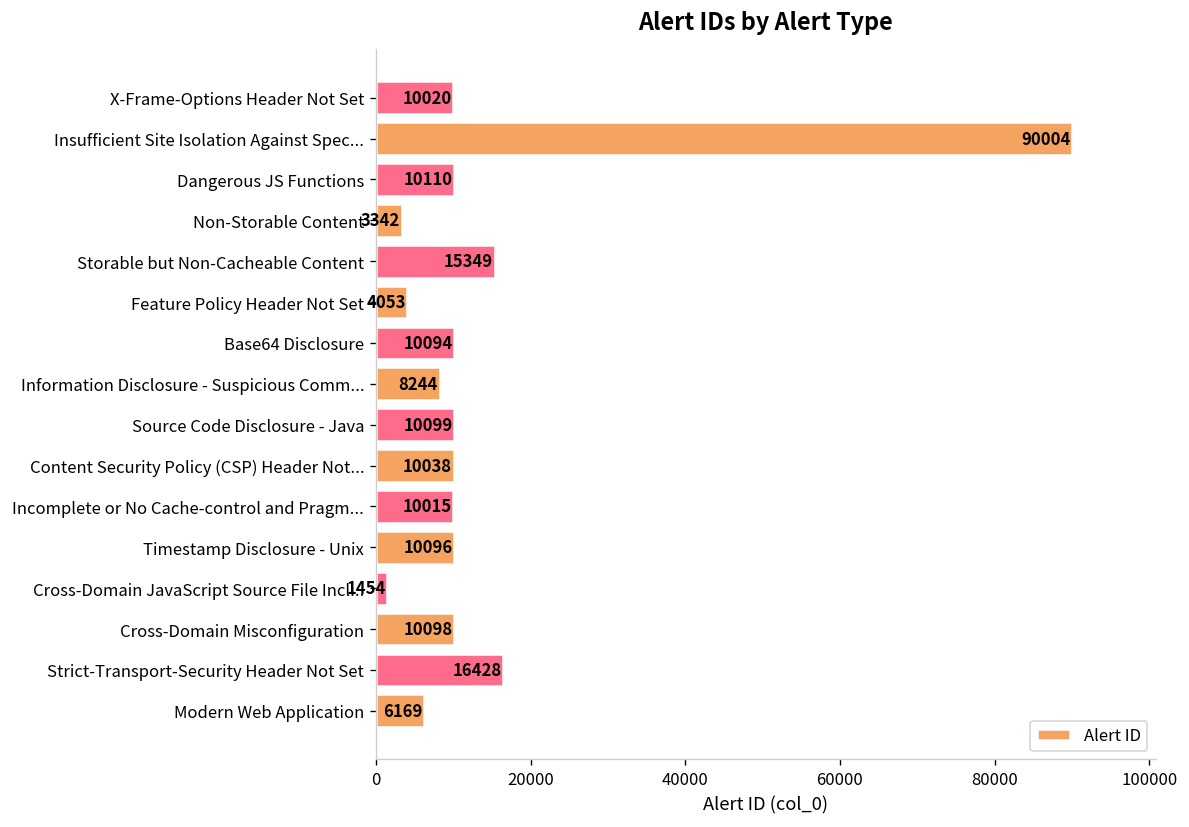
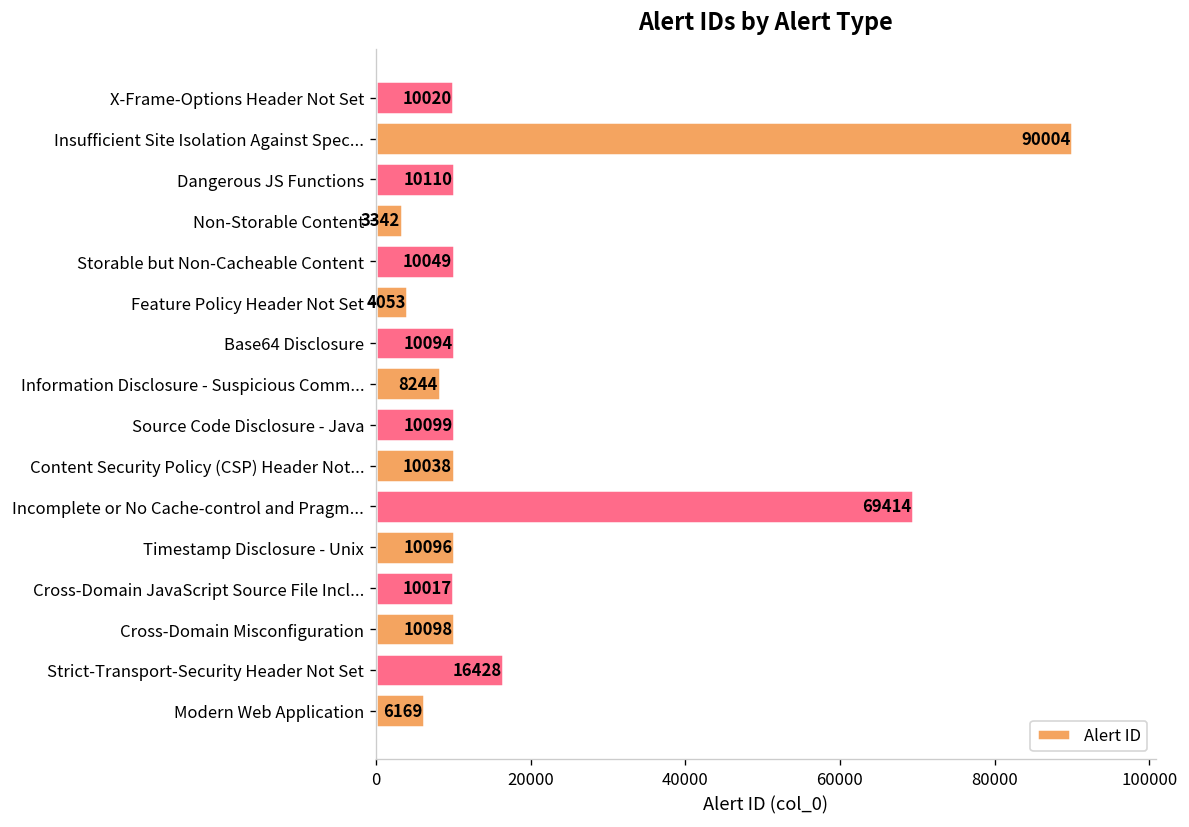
  {
    "X-Frame-Options Header Not Set": 10020,
    "Insufficient Site Isolation Against Spec...": 90004,
    "Dangerous JS Functions": 10110,
    "Non-Storable Content": 3342,
-   "Storable but Non-Cacheable Content": 15349,
+   "Storable but Non-Cacheable Content": 10049,
    "Feature Policy Header Not Set": 4053,
    "Base64 Disclosure": 10094,
    "Information Disclosure - Suspicious Comm...": 8244,
    "Source Code Disclosure - Java": 10099,
    "Content Security Policy (CSP) Header Not...": 10038,
-   "Incomplete or No Cache-control and Pragm...": 10015,
+   "Incomplete or No Cache-control and Pragm...": 69414,
    "Timestamp Disclosure - Unix": 10096,
-   "Cross-Domain JavaScript Source File Incl...": 1454,
+   "Cross-Domain JavaScript Source File Incl...": 10017,
    "Cross-Domain Misconfiguration": 10098,
    "Strict-Transport-Security Header Not Set": 16428,
    "Modern Web Application": 6169
  }
